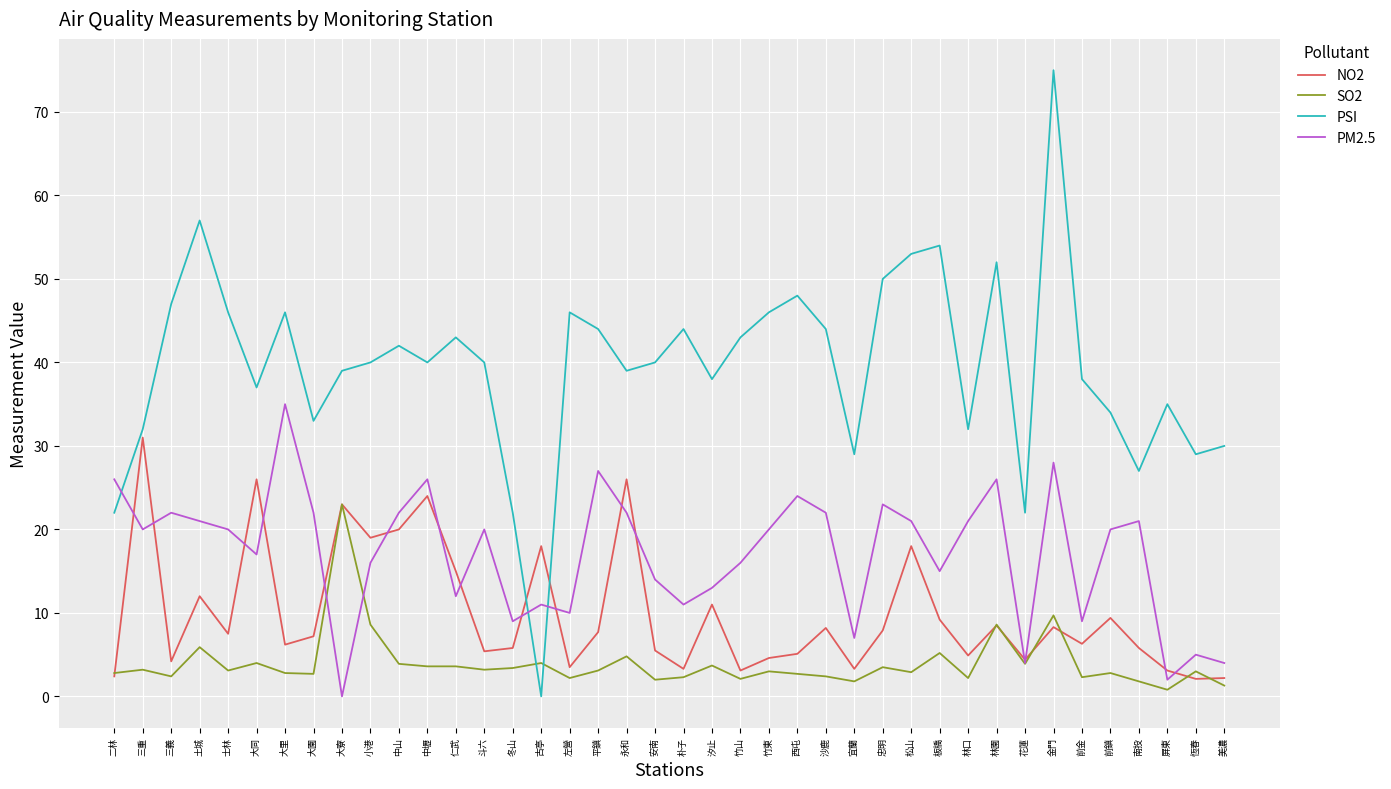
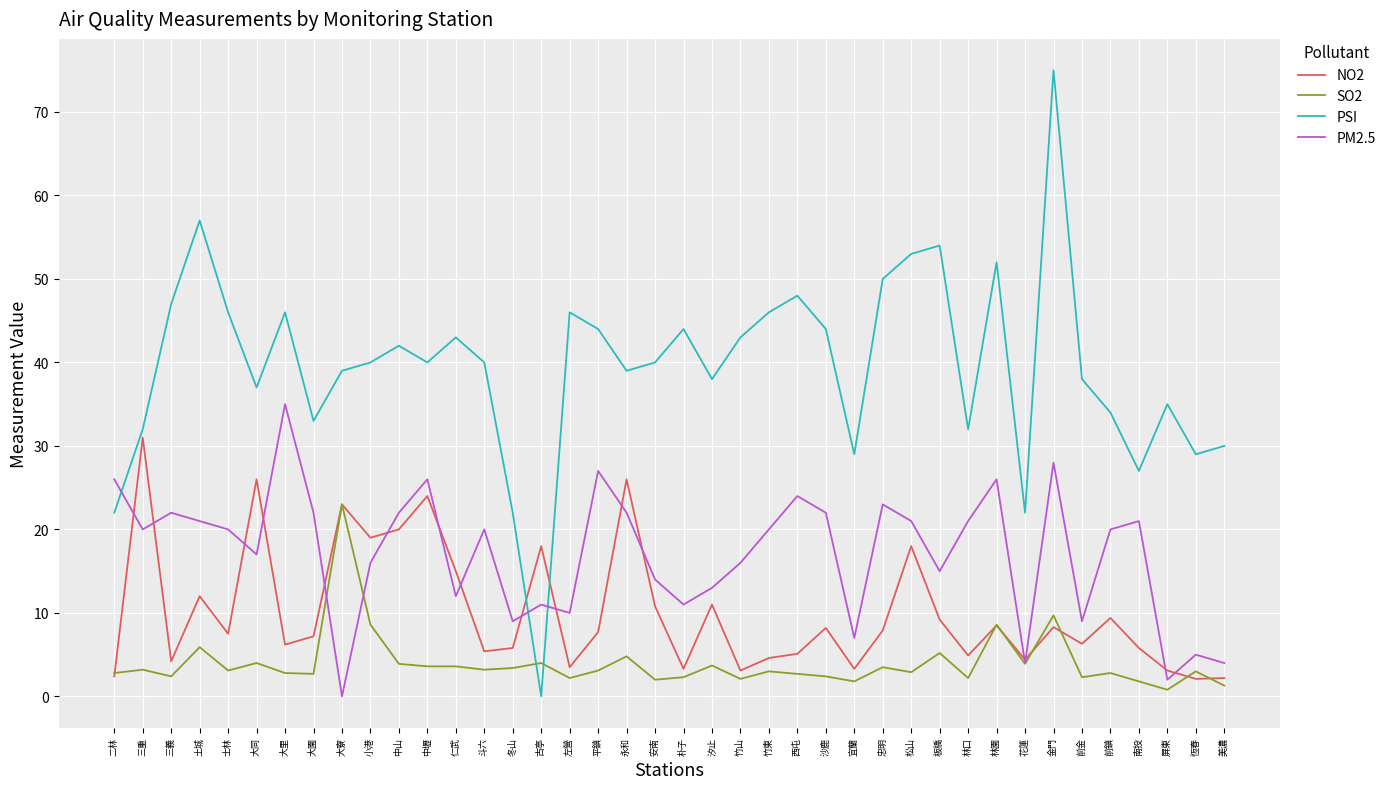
  {
    "NO2": {
      "二林": 2,
      "三重": 31,
      "三義": 4,
      "土城": 12,
      "士林": 8,
      "大同": 26,
      "大里": 6,
      "大園": 7,
      "小港": 19,
      "中山": 20,
      "中壢": 24,
      "仁武": 15,
      "斗六": 5,
      "冬山": 6,
      "古亭": 18,
      "左營": 4,
      "平鎮": 8,
      "永和": 26,
-     "安南": 6,
+     "安南": 11,
      "朴子": 3,
      "汐止": 11,
      "竹山": 3,
      "竹東": 5,
      "西屯": 5,
      "沙鹿": 8,
      "宜蘭": 3,
      "忠明": 8,
      "松山": 18,
      "板橋": 9,
      "林口": 5,
      "花蓮": 4,
      "金門": 8,
      "前金": 6,
      "前鎮": 9,
      "南投": 6,
      "屏東": 3,
      "恆春": 2,
      "美濃": 2
    },
    "SO2": {
      "二林": 3,
      "三重": 3,
      "三義": 2,
      "土城": 6,
      "士林": 3,
      "大同": 4,
      "大里": 3,
      "大園": 3,
      "小港": 9,
      "中山": 4,
      "中壢": 4,
      "仁武": 4,
      "斗六": 3,
      "冬山": 3,
      "古亭": 4,
      "左營": 2,
      "平鎮": 3,
      "永和": 5,
      "安南": 2,
      "朴子": 2,
      "汐止": 4,
      "竹山": 2,
      "竹東": 3,
      "西屯": 3,
      "沙鹿": 2,
      "宜蘭": 2,
      "忠明": 4,
      "松山": 3,
      "板橋": 5,
      "林口": 2,
      "金門": 10,
      "前金": 2,
      "前鎮": 3,
      "南投": 2,
      "屏東": 1,
      "恆春": 3,
      "美濃": 1
    },
    "PSI": {
      "二林": 22,
      "三重": 32,
      "三義": 47,
      "土城": 57,
      "士林": 46,
      "大同": 37,
      "大里": 46,
      "大園": 33,
      "大寮": 39,
      "小港": 40,
      "中山": 42,
      "中壢": 40,
      "仁武": 43,
      "斗六": 40,
      "冬山": 22,
      "古亭": 0,
      "左營": 46,
      "平鎮": 44,
      "永和": 39,
      "安南": 40,
      "朴子": 44,
      "汐止": 38,
      "竹山": 43,
      "竹東": 46,
      "西屯": 48,
      "沙鹿": 44,
      "宜蘭": 29,
      "忠明": 50,
      "松山": 53,
      "板橋": 54,
      "林口": 32,
      "林園": 52,
      "花蓮": 22,
      "金門": 75,
      "前金": 38,
      "前鎮": 34,
      "南投": 27,
      "屏東": 35,
      "恆春": 29,
      "美濃": 30
    },
    "PM2.5": {
      "二林": 26,
      "三重": 20,
      "三義": 22,
      "土城": 21,
      "士林": 20,
      "大同": 17,
      "大里": 35,
      "大園": 22,
      "大寮": 0,
      "小港": 16,
      "中山": 22,
      "中壢": 26,
      "仁武": 12,
      "斗六": 20,
      "冬山": 9,
      "古亭": 11,
      "左營": 10,
      "平鎮": 27,
      "永和": 22,
      "安南": 14,
      "朴子": 11,
      "汐止": 13,
      "竹山": 16,
      "竹東": 20,
      "西屯": 24,
      "沙鹿": 22,
      "宜蘭": 7,
      "忠明": 23,
      "松山": 21,
      "板橋": 15,
      "林口": 21,
      "林園": 26,
      "金門": 28,
      "前金": 9,
      "前鎮": 20,
      "南投": 21,
      "屏東": 2,
      "恆春": 5,
      "美濃": 4
    }
  }
